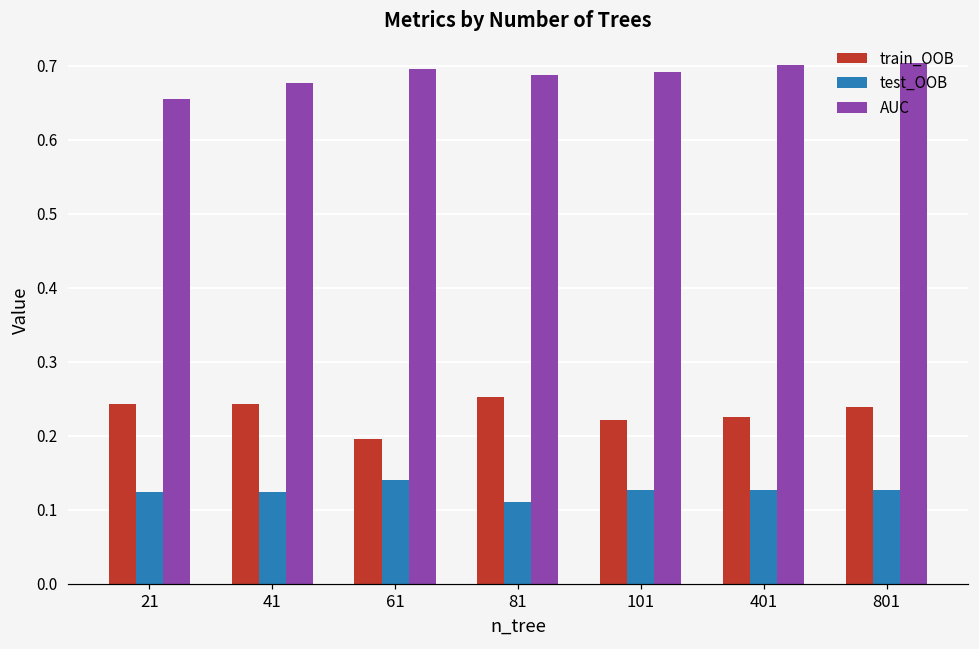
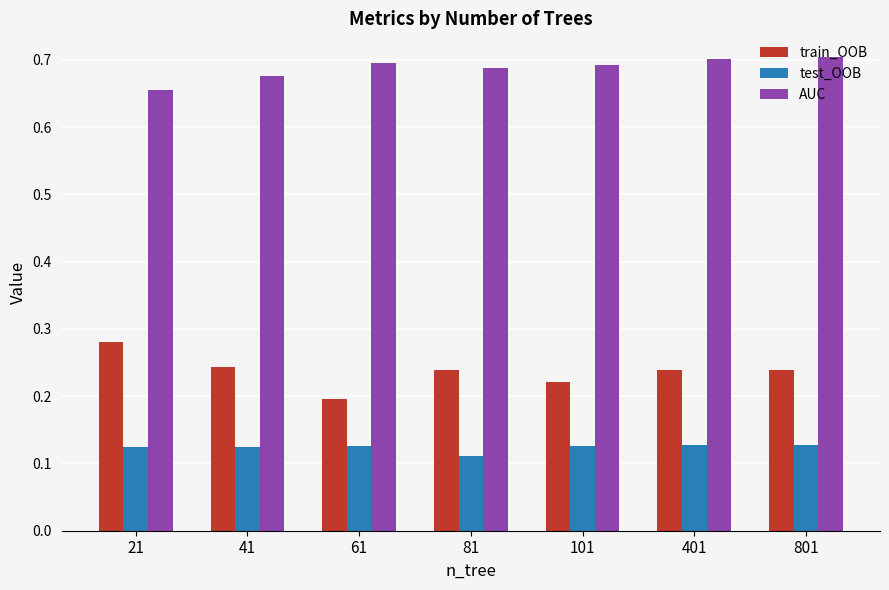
  {
    "train_OOB": {
-     "21": 0.24,
+     "21": 0.28,
      "41": 0.24,
      "61": 0.20,
-     "81": 0.25,
+     "81": 0.24,
      "101": 0.22,
-     "401": 0.23,
+     "401": 0.24,
      "801": 0.24
    },
    "test_OOB": {
      "21": 0.12,
      "41": 0.12,
-     "61": 0.14,
+     "61": 0.13,
      "81": 0.11,
      "101": 0.13,
      "401": 0.13,
      "801": 0.13
    },
    "AUC": {
      "21": 0.65,
      "41": 0.68,
      "61": 0.70,
      "81": 0.69,
      "101": 0.69,
      "401": 0.70,
      "801": 0.70
    }
  }
